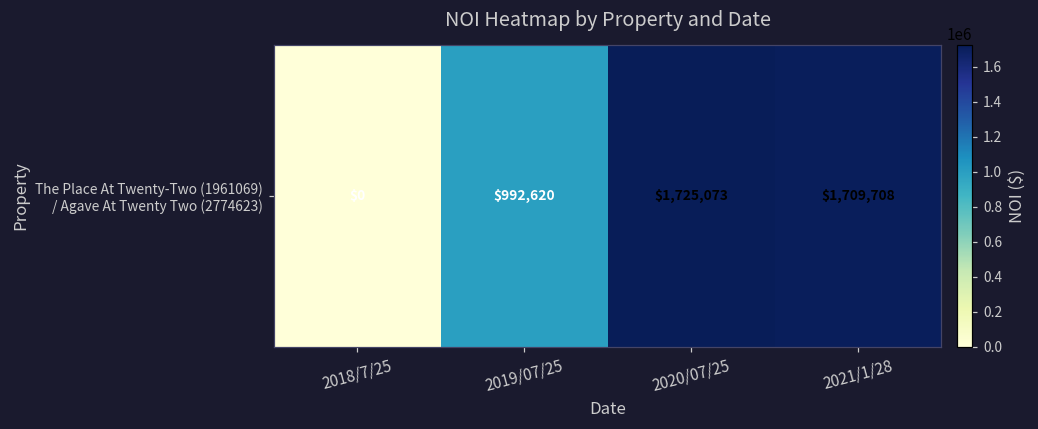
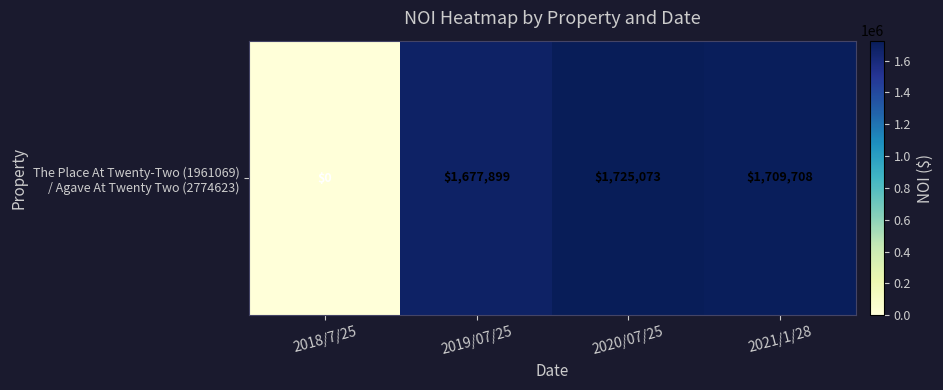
  {
    "The Place At Twenty-Two (1961069) / Agave At Twenty Two (2774623)": {
-     "2019/07/25": "$992,620",
+     "2019/07/25": "$1,677,899",
      "2020/07/25": "$1,725,073",
      "2021/1/28": "$1,709,708"
    }
  }
